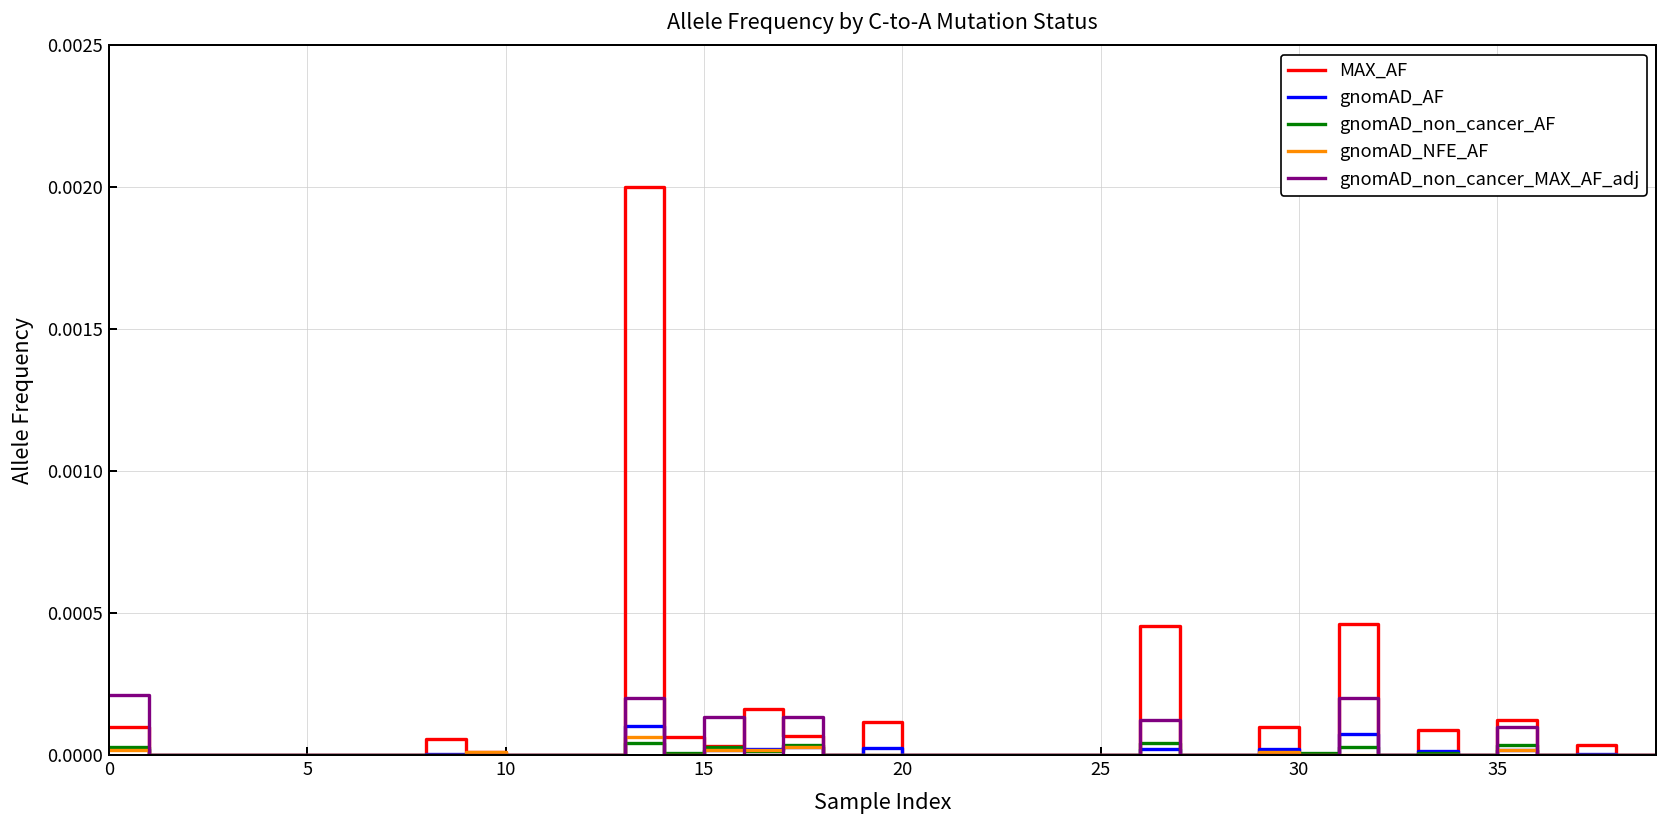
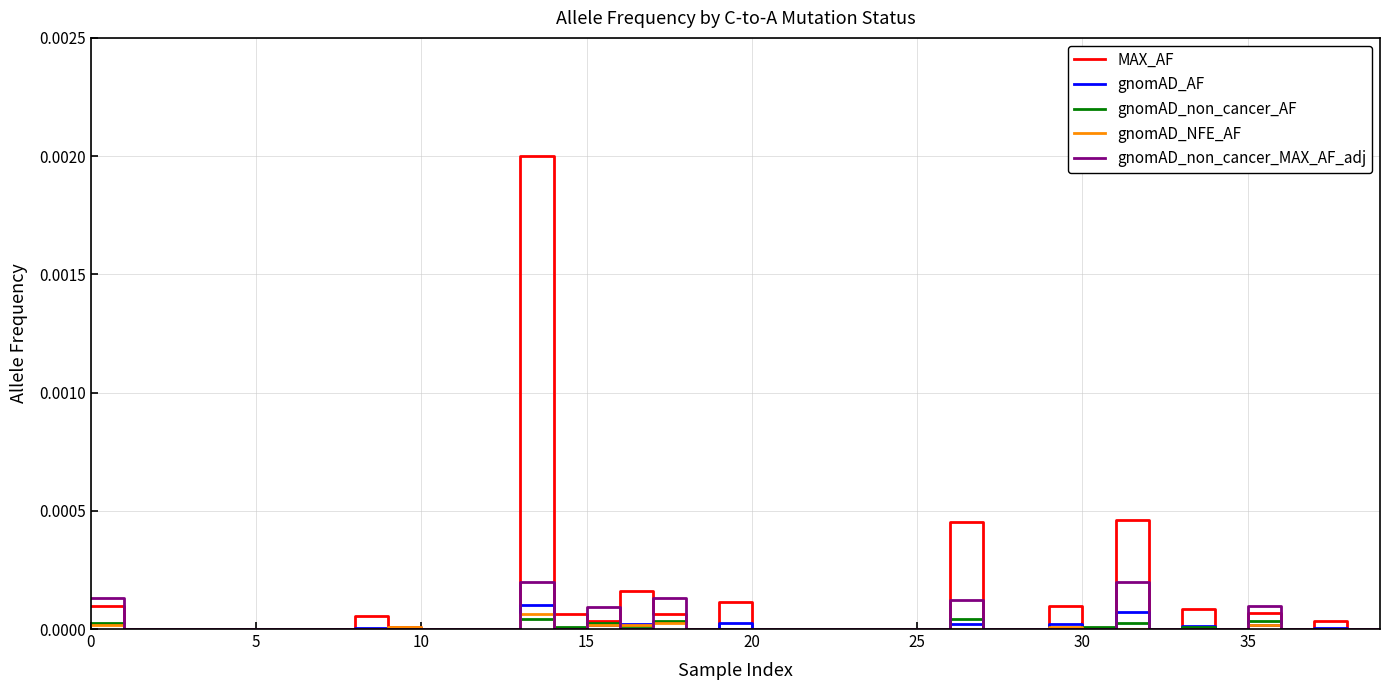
  {
    "MAX_AF": {
      "0": 0.00010,
-     "35": 0.00012
+     "35": 0.00007
    },
    "gnomAD_non_cancer_AF": {
      "35": 0.00003
    },
    "gnomAD_non_cancer_MAX_AF_adj": {
-     "0": 0.00021,
-     "15": 0.00013,
+     "0": 0.00013,
+     "15": 0.00009,
      "35": 0.00010
    }
  }
